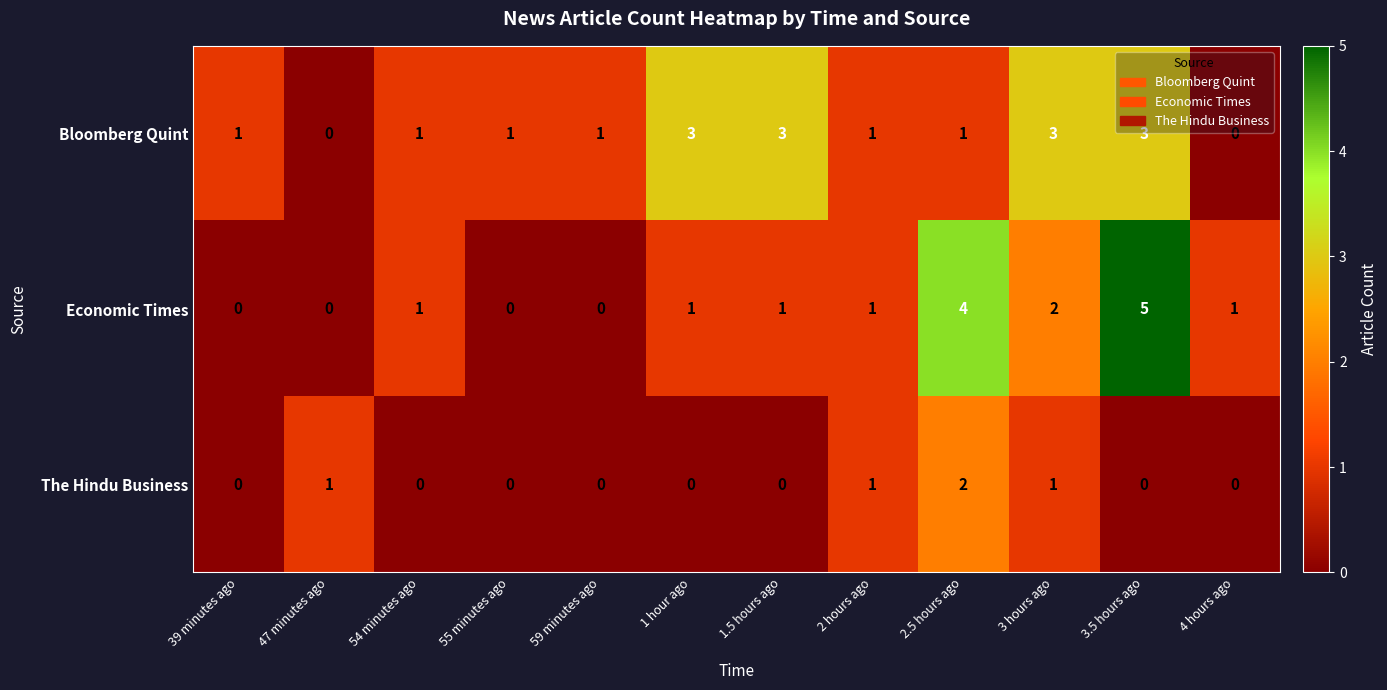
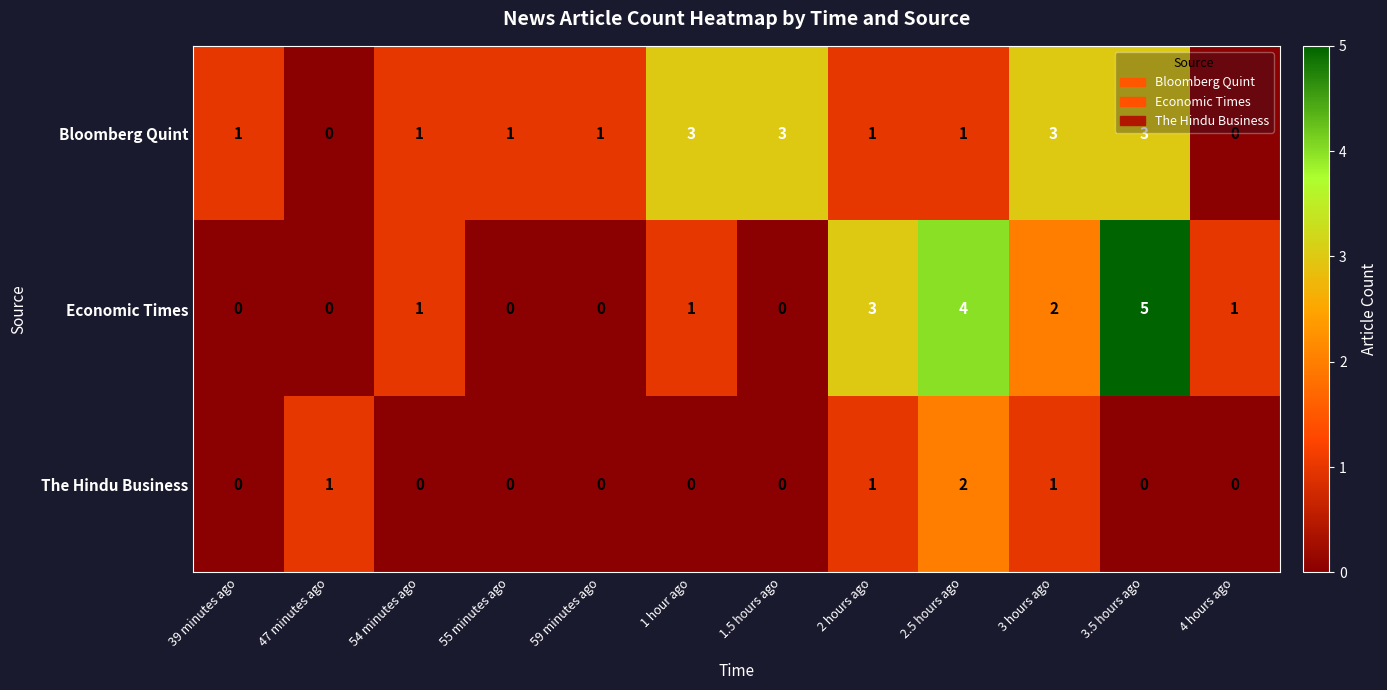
  {
    "Bloomberg Quint": {
      "39 minutes ago": 1,
      "47 minutes ago": 0,
      "54 minutes ago": 1,
      "55 minutes ago": 1,
      "59 minutes ago": 1,
      "1 hour ago": 3,
      "1.5 hours ago": 3,
      "2 hours ago": 1,
      "2.5 hours ago": 1,
      "3 hours ago": 3
    },
    "Economic Times": {
      "39 minutes ago": 0,
      "47 minutes ago": 0,
      "54 minutes ago": 1,
      "55 minutes ago": 0,
      "59 minutes ago": 0,
      "1 hour ago": 1,
-     "1.5 hours ago": 1,
-     "2 hours ago": 1,
+     "1.5 hours ago": 0,
+     "2 hours ago": 3,
      "2.5 hours ago": 4,
      "3 hours ago": 2,
      "3.5 hours ago": 5,
      "4 hours ago": 1
    },
    "The Hindu Business": {
      "39 minutes ago": 0,
      "47 minutes ago": 1,
      "54 minutes ago": 0,
      "55 minutes ago": 0,
      "59 minutes ago": 0,
      "1 hour ago": 0,
      "1.5 hours ago": 0,
      "2 hours ago": 1,
      "2.5 hours ago": 2,
      "3 hours ago": 1,
      "3.5 hours ago": 0,
      "4 hours ago": 0
    }
  }
